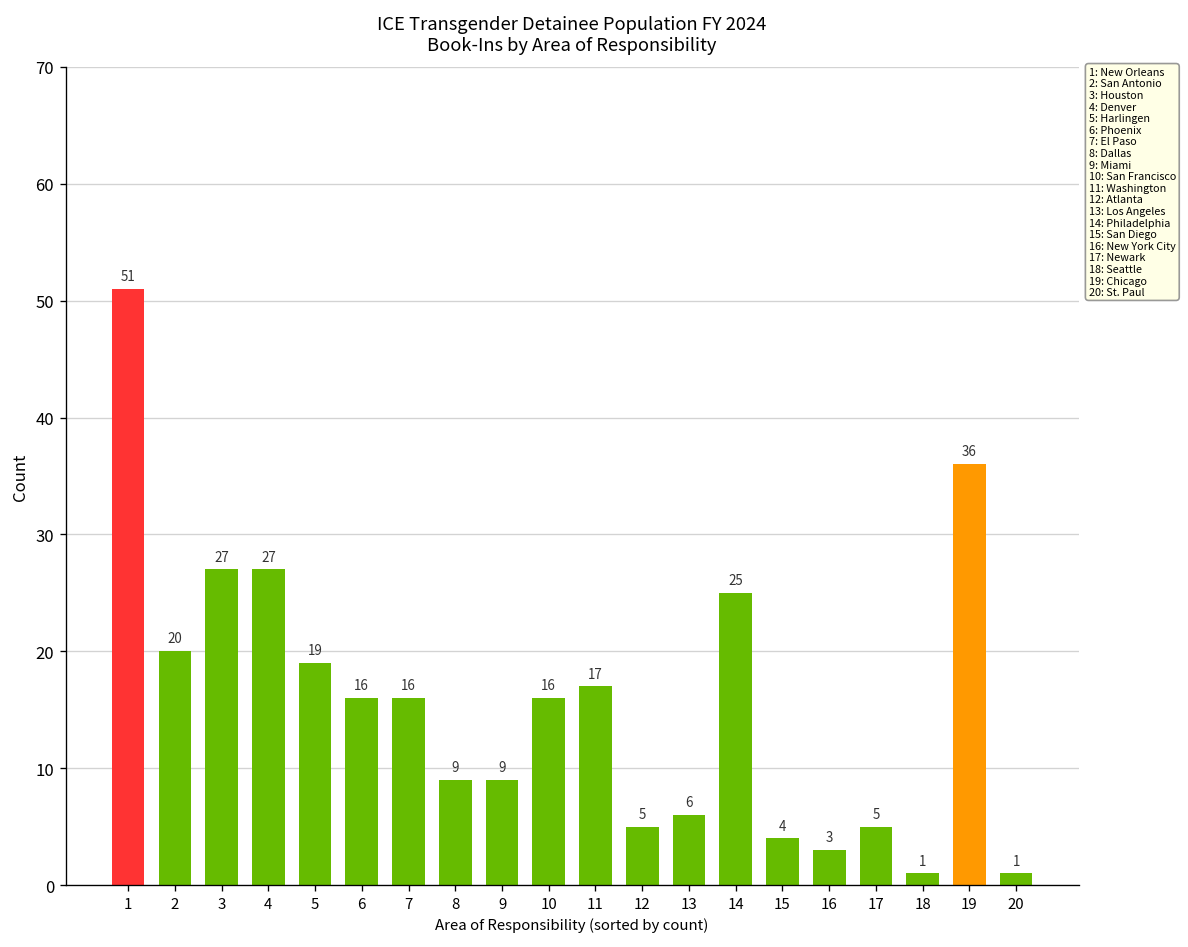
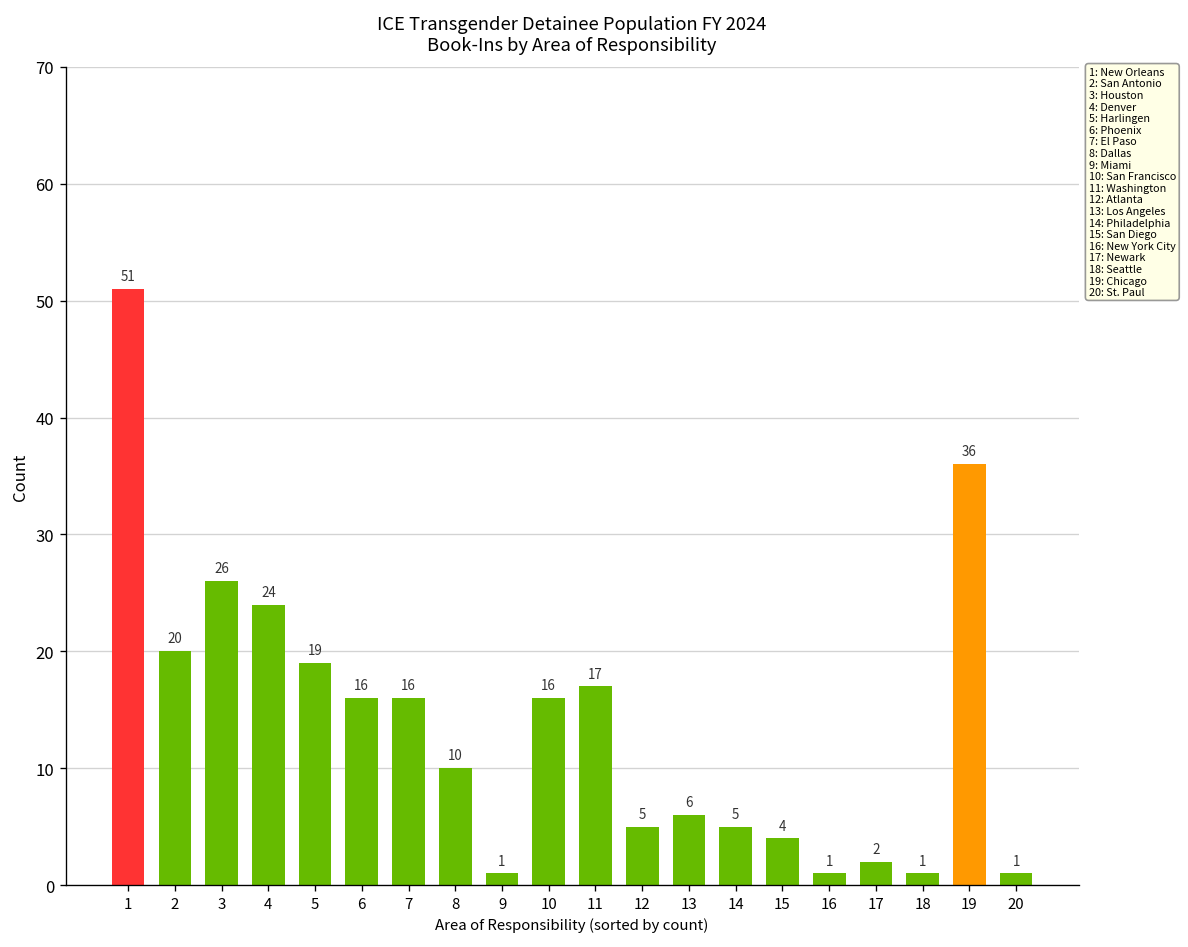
  {
    "1": 51,
    "2": 20,
-   "3": 27,
-   "4": 27,
+   "3": 26,
+   "4": 24,
    "5": 19,
    "6": 16,
    "7": 16,
-   "8": 9,
-   "9": 9,
+   "8": 10,
+   "9": 1,
    "10": 16,
    "11": 17,
    "12": 5,
    "13": 6,
-   "14": 25,
+   "14": 5,
    "15": 4,
-   "16": 3,
-   "17": 5,
+   "16": 1,
+   "17": 2,
    "18": 1,
    "19": 36,
    "20": 1
  }
